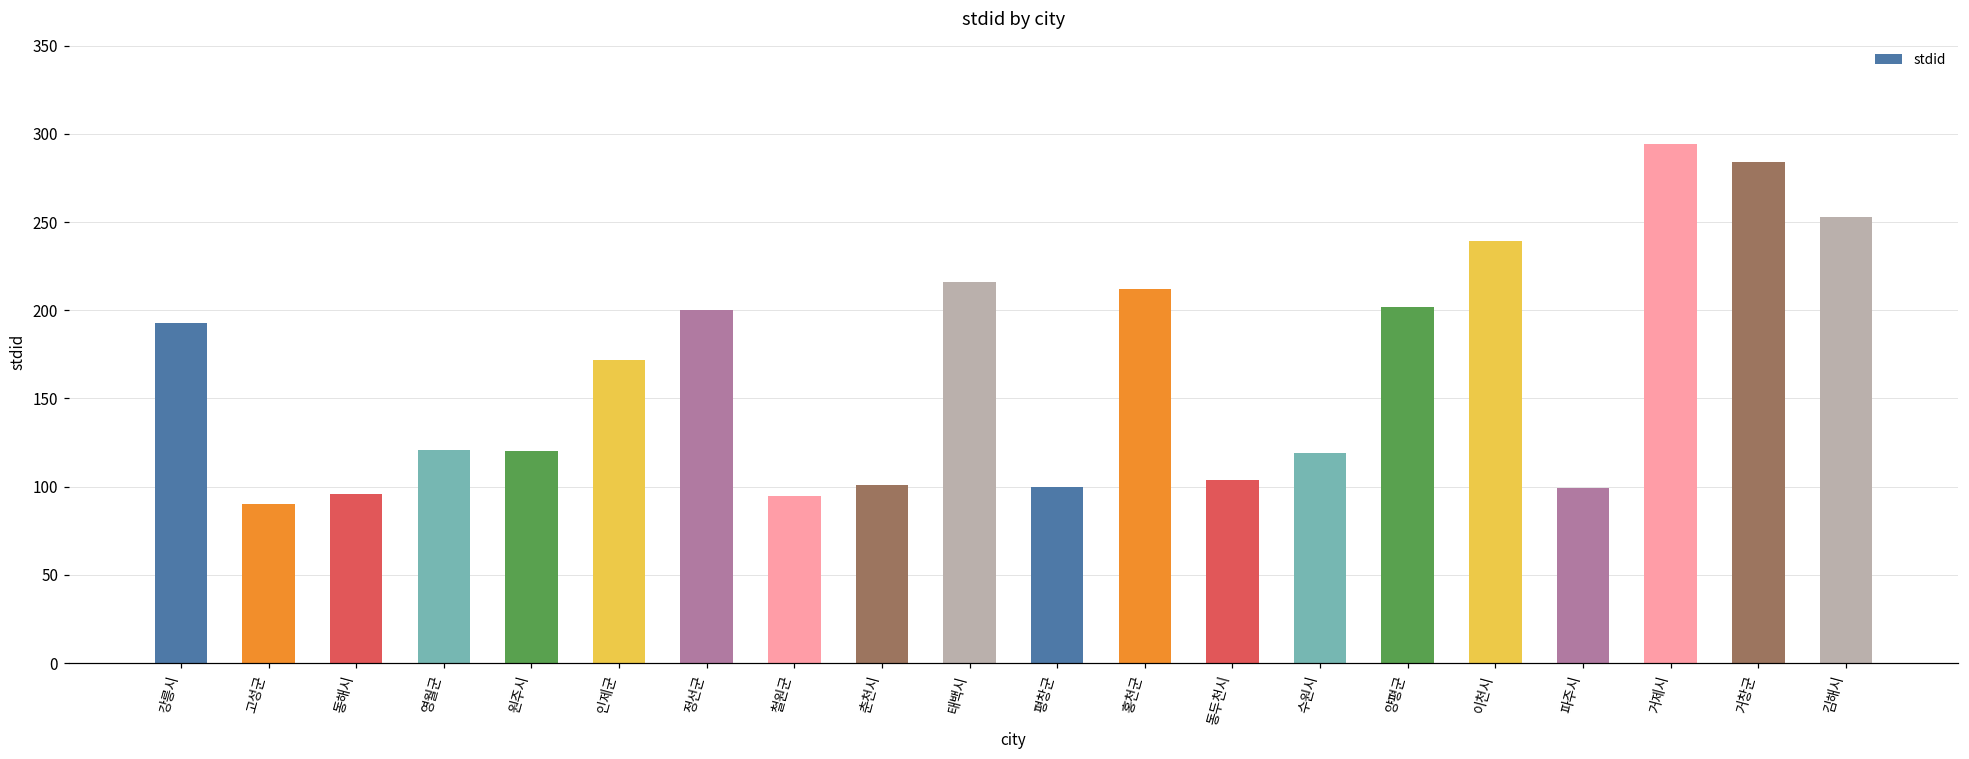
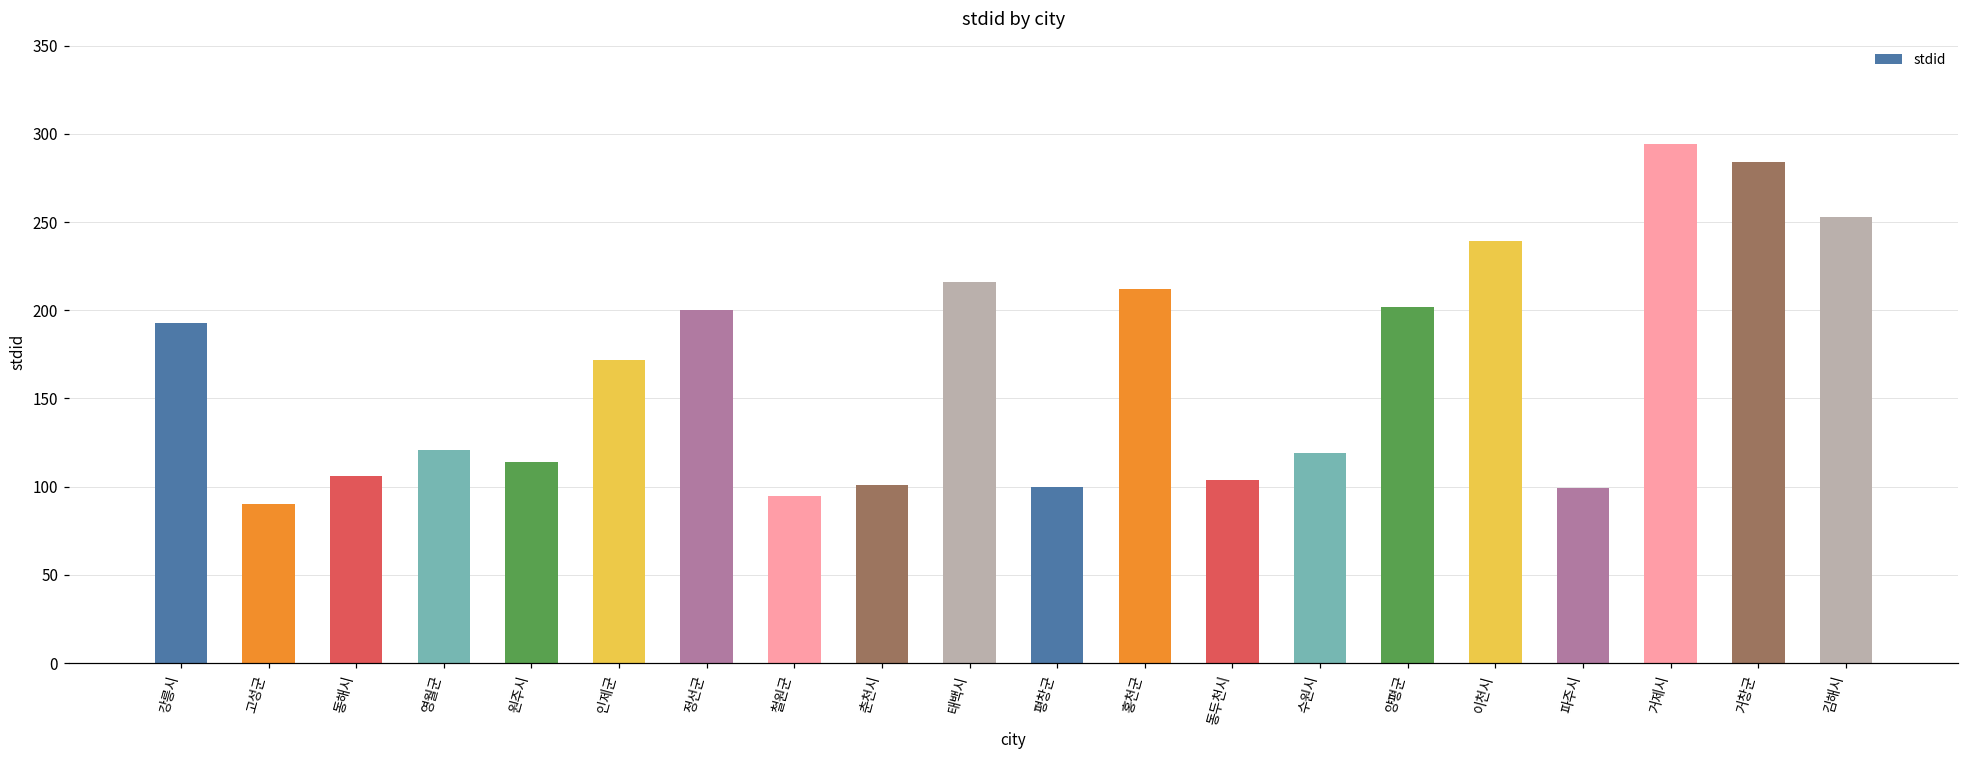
  {
    "강릉시": 193,
    "고성군": 90,
-   "동해시": 96,
+   "동해시": 106,
    "영월군": 121,
-   "원주시": 120,
+   "원주시": 114,
    "인제군": 172,
    "정선군": 200,
    "철원군": 95,
    "춘천시": 101,
    "태백시": 216,
    "평창군": 100,
    "홍천군": 212,
    "동두천시": 104,
    "수원시": 119,
    "양평군": 202,
    "이천시": 239,
    "파주시": 99,
    "거제시": 294,
    "거창군": 284,
    "김해시": 253
  }
